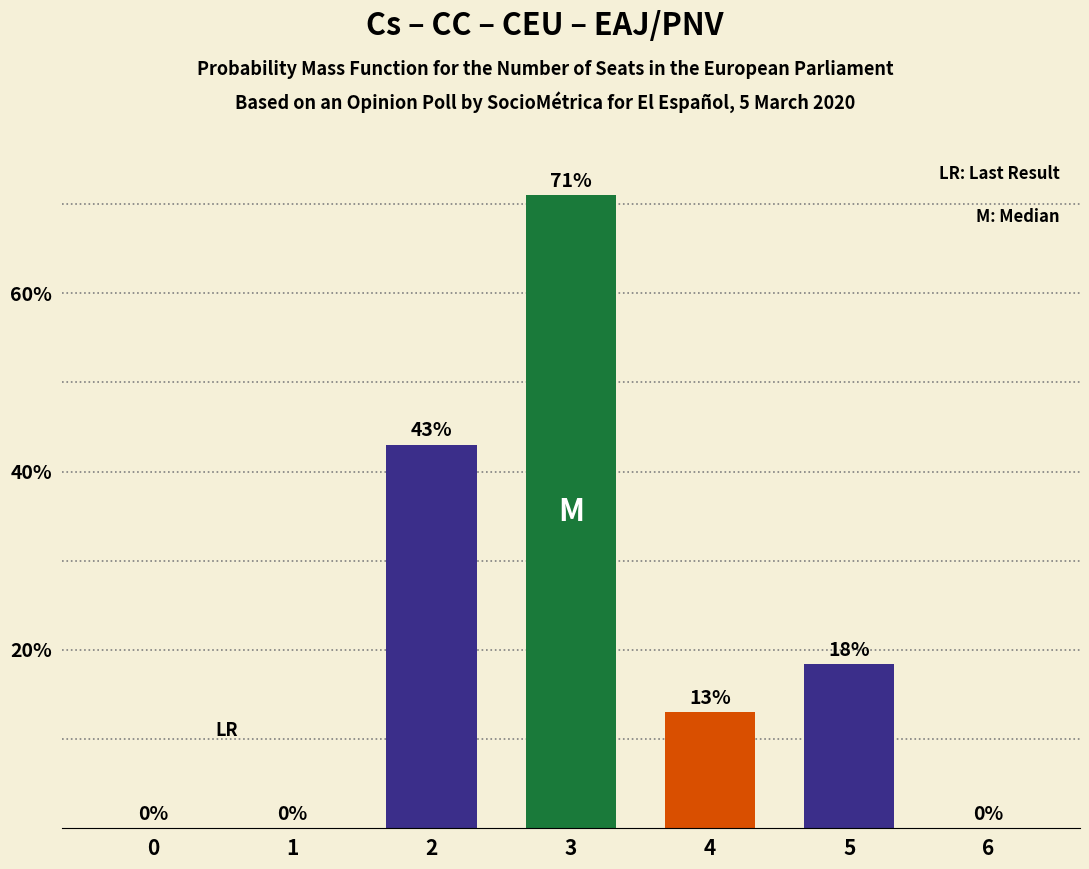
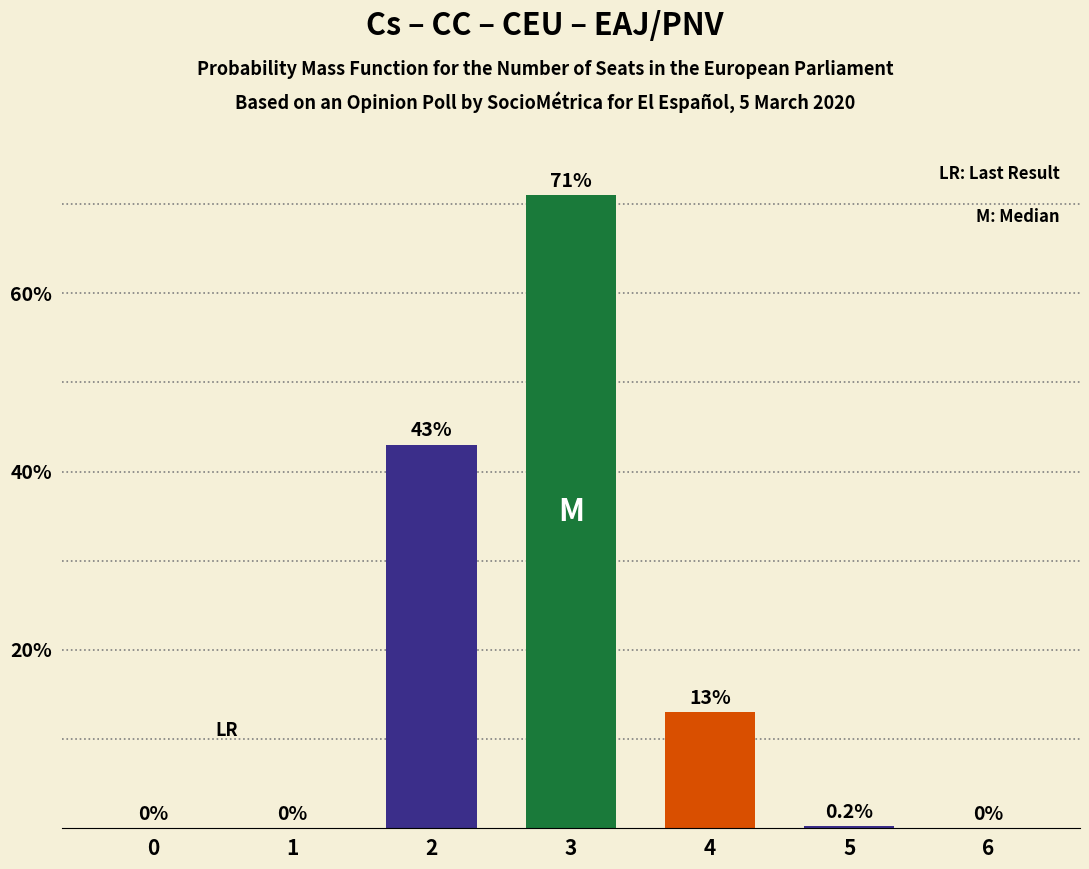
  {
    "0": "0%",
    "1": "0%",
    "2": "43%",
    "3": "71%",
    "4": "13%",
-   "5": "18%",
+   "5": "0.2%",
    "6": "0%"
  }
